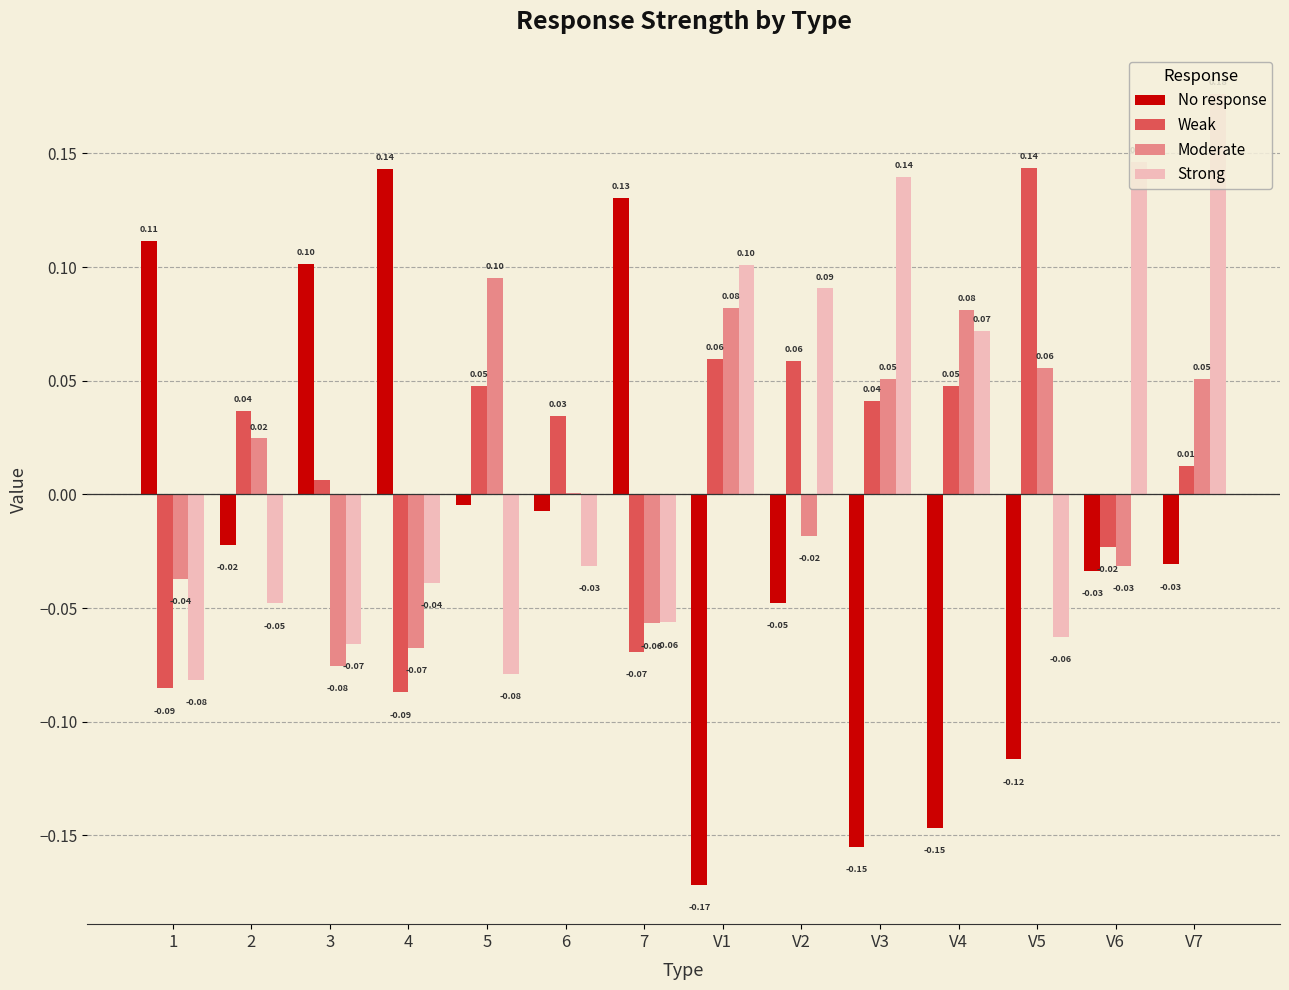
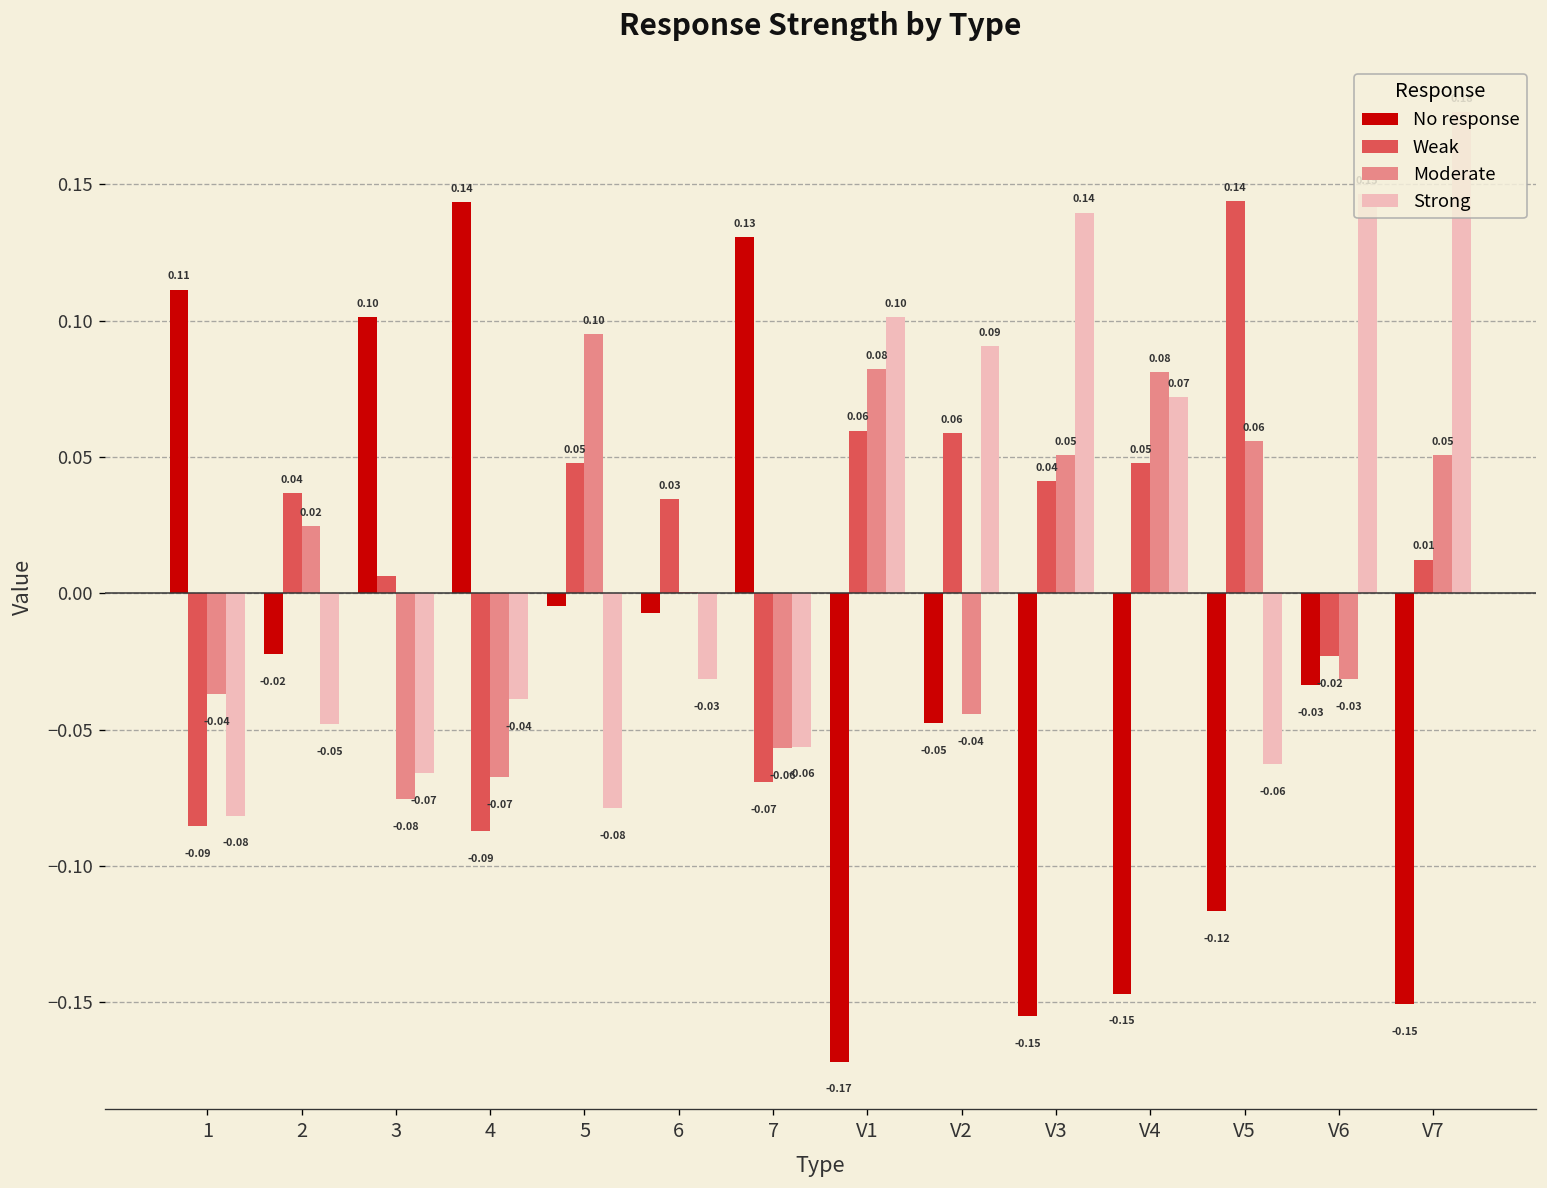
  {
    "No response": {
      "1": 0.11,
      "2": -0.02,
      "3": 0.10,
      "4": 0.14,
      "7": 0.13,
      "V1": -0.17,
      "V2": -0.05,
      "V3": -0.15,
      "V4": -0.15,
      "V5": -0.12,
      "V6": -0.03,
-     "V7": -0.03
+     "V7": -0.15
    },
    "Weak": {
      "1": -0.09,
      "2": 0.04,
      "4": -0.09,
      "5": 0.05,
      "6": 0.03,
      "7": -0.07,
      "V1": 0.06,
      "V2": 0.06,
      "V3": 0.04,
      "V4": 0.05,
      "V5": 0.14,
      "V6": -0.02,
      "V7": 0.01
    },
    "Moderate": {
      "1": -0.04,
      "2": 0.02,
      "3": -0.08,
      "4": -0.07,
      "5": 0.10,
      "V1": 0.08,
-     "V2": -0.02,
+     "V2": -0.04,
      "V3": 0.05,
      "V4": 0.08,
      "V5": 0.06,
      "V6": -0.03,
      "V7": 0.05
    },
    "Strong": {
      "1": -0.08,
      "2": -0.05,
      "3": -0.07,
      "4": -0.04,
      "5": -0.08,
      "6": -0.03,
      "V1": 0.10,
      "V2": 0.09,
      "V3": 0.14,
      "V4": 0.07,
      "V5": -0.06
    }
  }
